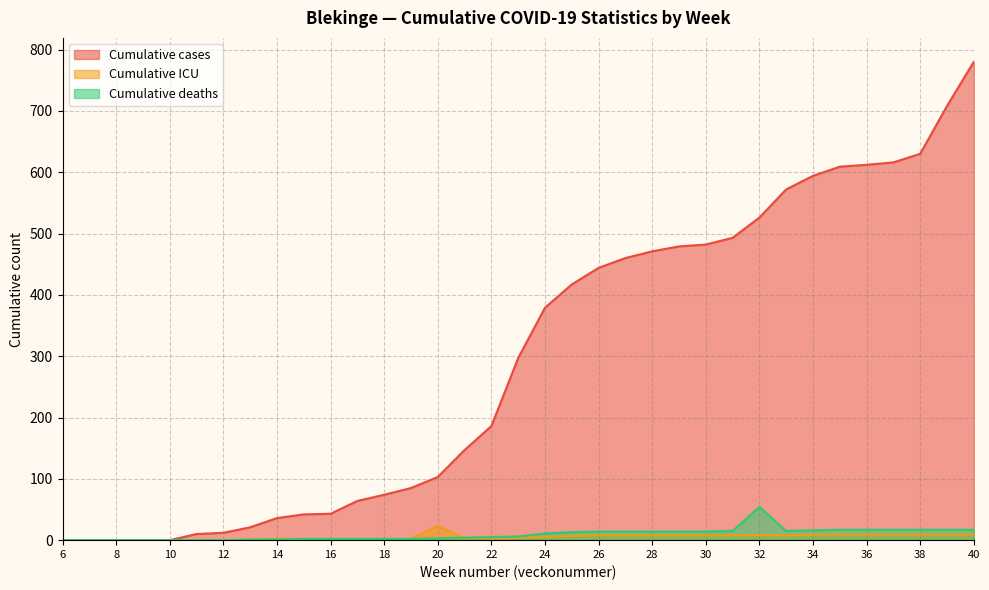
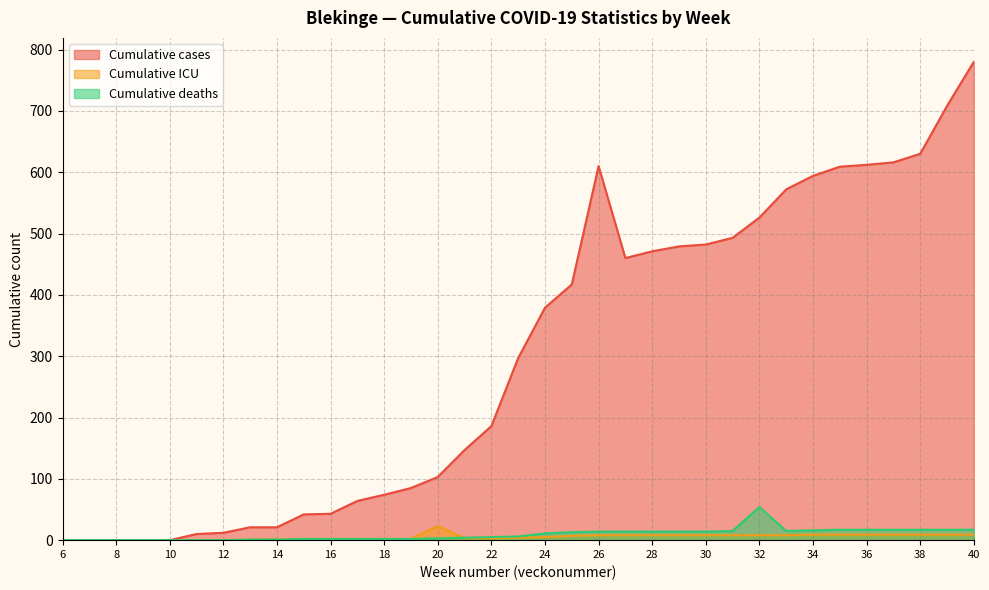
  {
    "Cumulative cases": {
      "12": 10,
-     "14": 40,
+     "14": 20,
      "16": 40,
      "18": 70,
      "20": 100,
      "22": 190,
      "24": 380,
-     "26": 440,
+     "26": 610,
      "28": 470,
      "30": 480,
      "32": 530,
      "34": 590,
      "36": 610,
      "38": 630,
      "40": 780
    },
    "Cumulative ICU": {
      "20": 20,
      "24": 10,
      "26": 10,
      "28": 10,
      "30": 10,
      "32": 10,
      "34": 10,
      "36": 10,
      "38": 10,
      "40": 10
    },
    "Cumulative deaths": {
      "20": 0,
      "24": 10,
      "26": 10,
      "28": 10,
      "30": 10,
      "32": 50,
      "34": 20,
      "36": 20,
      "38": 20,
      "40": 20
    }
  }
